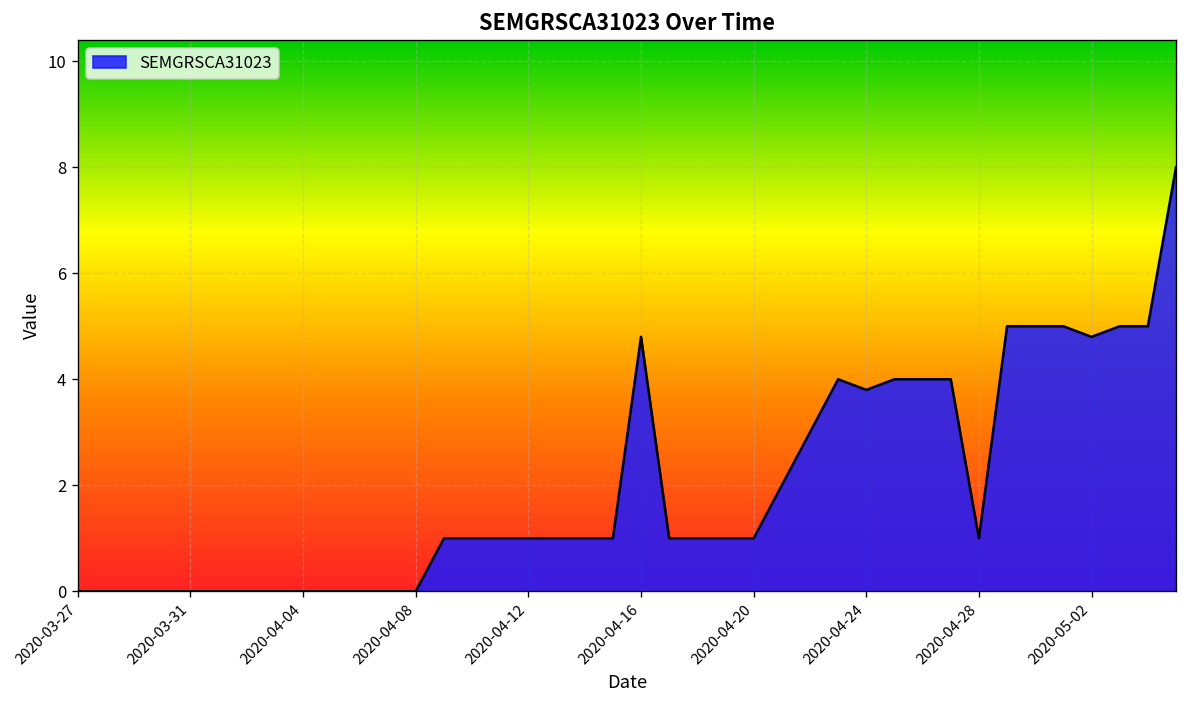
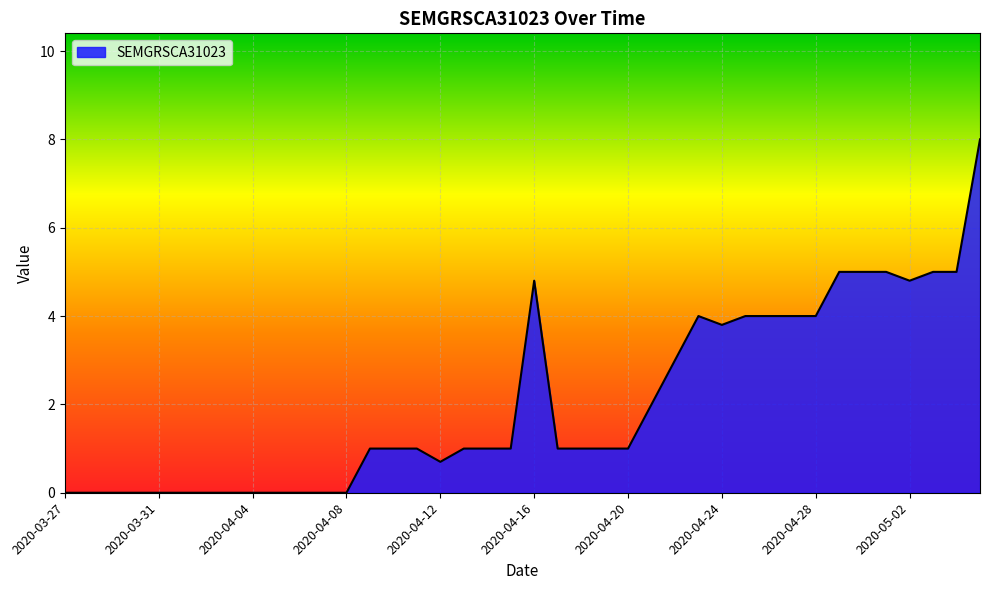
  {
    "2020-03-27": 0.0,
    "2020-03-31": 0.0,
    "2020-04-04": 0.0,
    "2020-04-08": 0.0,
-   "2020-04-12": 1.0,
+   "2020-04-12": 0.7,
    "2020-04-16": 4.8,
    "2020-04-20": 1.0,
    "2020-04-24": 3.8,
-   "2020-04-28": 1,
+   "2020-04-28": 4,
    "2020-05-02": 4.8
  }
